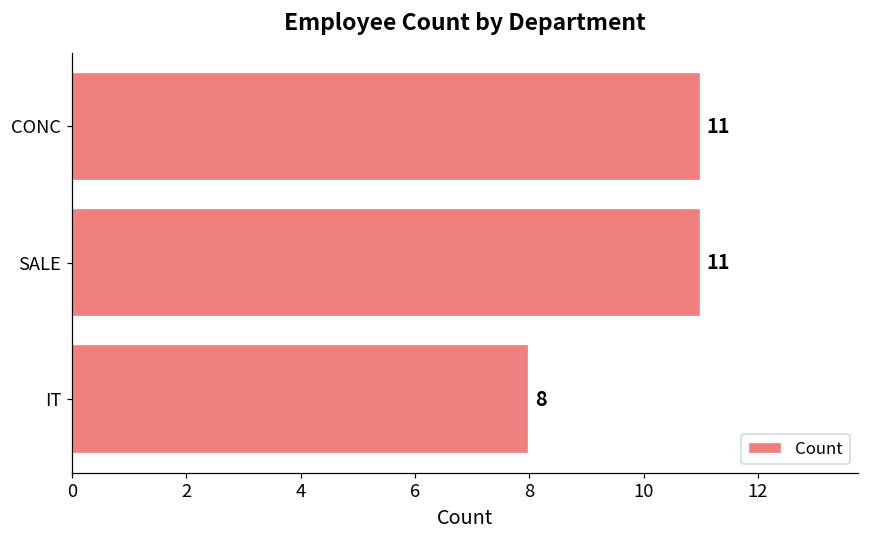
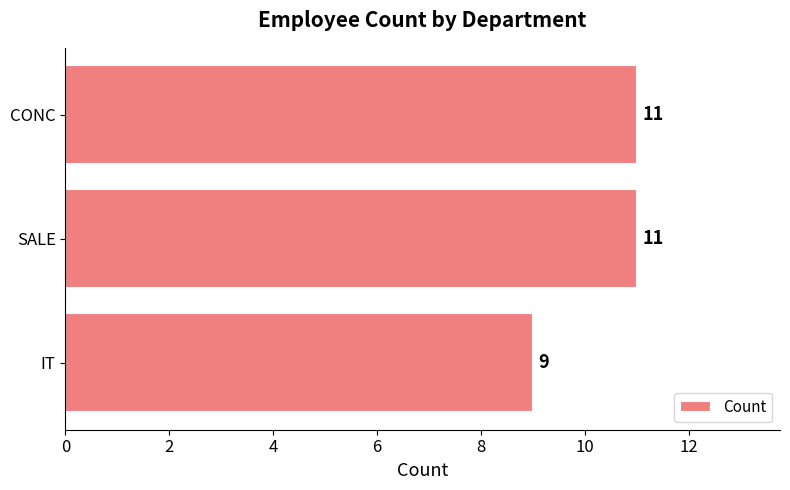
  {
    "CONC": 11,
    "SALE": 11,
-   "IT": 8
+   "IT": 9
  }
